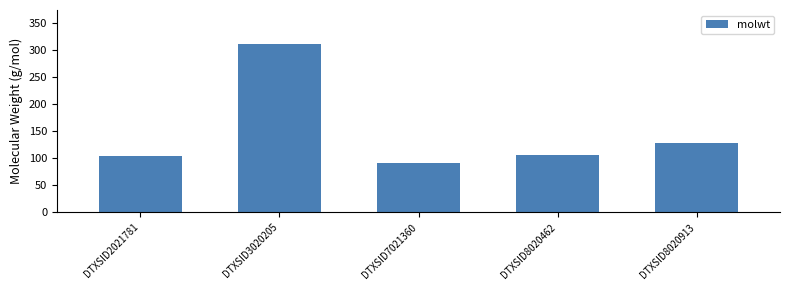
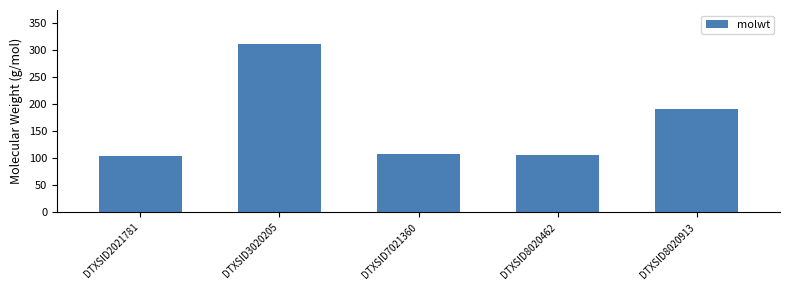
  {
    "DTXSID2021781": 100,
    "DTXSID3020205": 310,
-   "DTXSID7021360": 90,
+   "DTXSID7021360": 110,
    "DTXSID8020462": 110,
-   "DTXSID8020913": 130
+   "DTXSID8020913": 190
  }
